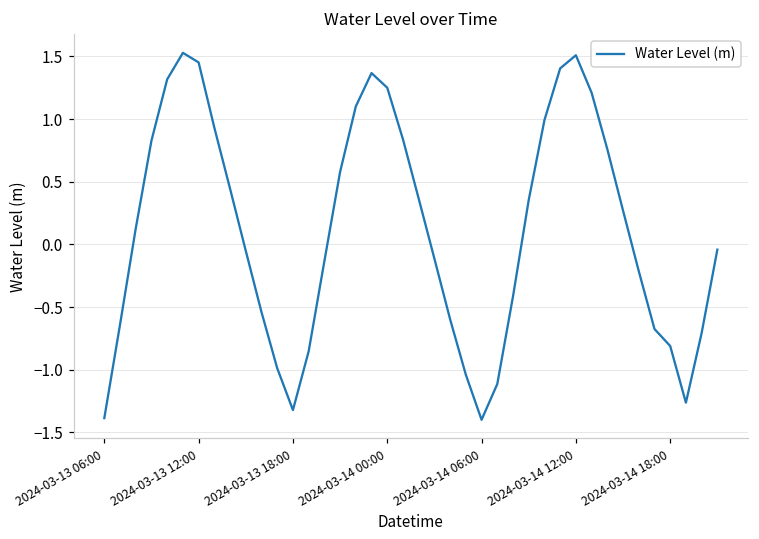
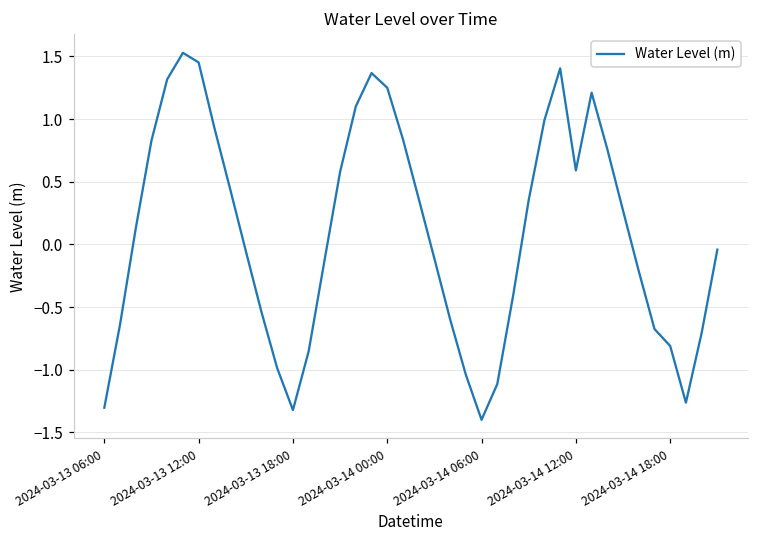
  {
-   "2024-03-13 06:00": -1.39,
+   "2024-03-13 06:00": -1.30,
    "2024-03-13 12:00": 1.45,
    "2024-03-13 18:00": -1.32,
    "2024-03-14 00:00": 1.25,
    "2024-03-14 06:00": -1.40,
-   "2024-03-14 12:00": 1.51,
+   "2024-03-14 12:00": 0.59,
    "2024-03-14 18:00": -0.81
  }
